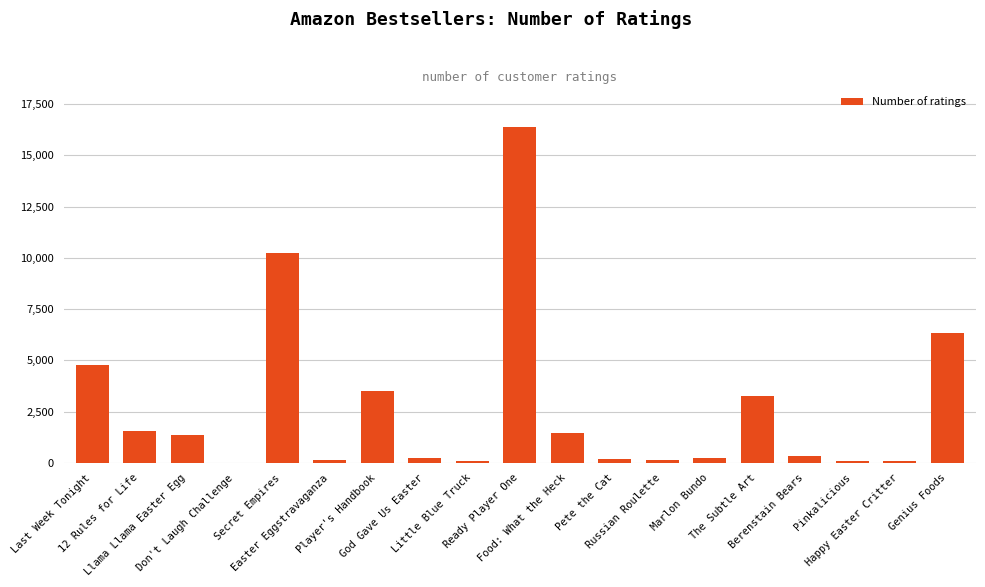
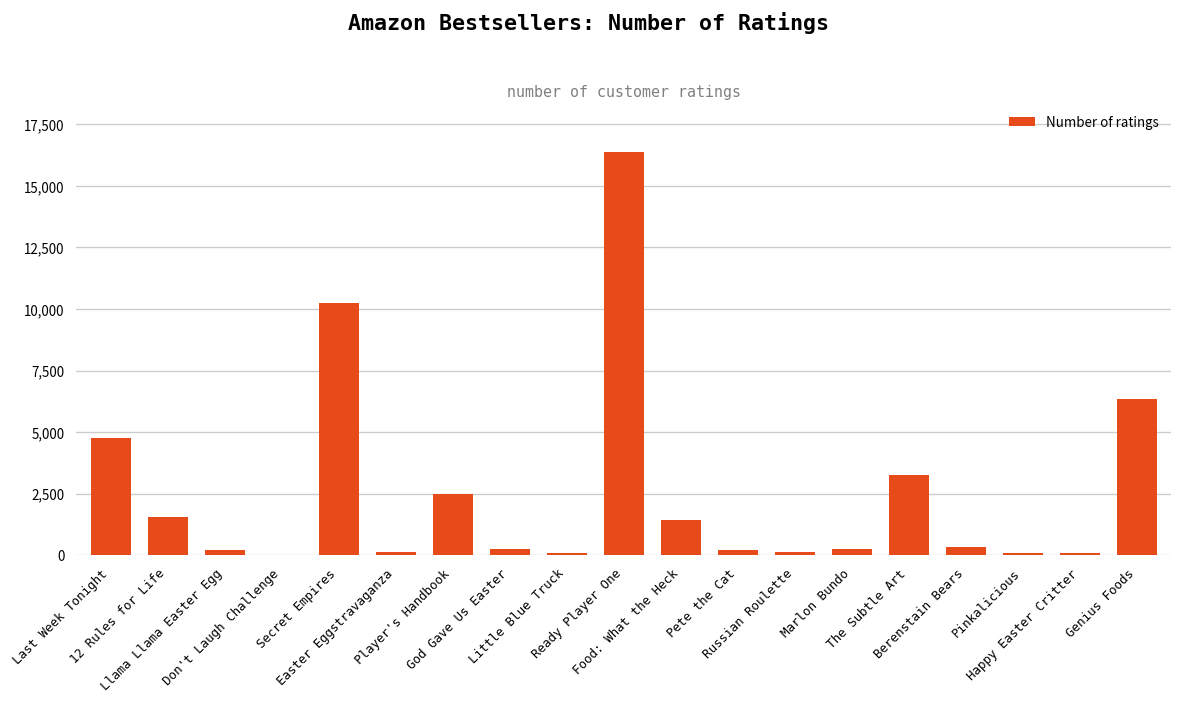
  {
    "Last Week Tonight": "4,800",
    "12 Rules for Life": "1,600",
-   "Llama Llama Easter Egg": "1,400",
+   "Llama Llama Easter Egg": "200",
    "Secret Empires": "10,300",
    "Easter Eggstravaganza": "100",
-   "Player's Handbook": "3,500",
+   "Player's Handbook": "2,500",
    "God Gave Us Easter": "300",
    "Ready Player One": "16,400",
    "Food: What the Heck": "1,400",
    "Pete the Cat": "200",
    "Russian Roulette": "100",
    "Marlon Bundo": "200",
    "The Subtle Art": "3,300",
    "Berenstain Bears": "300",
    "Genius Foods": "6,300"
  }
